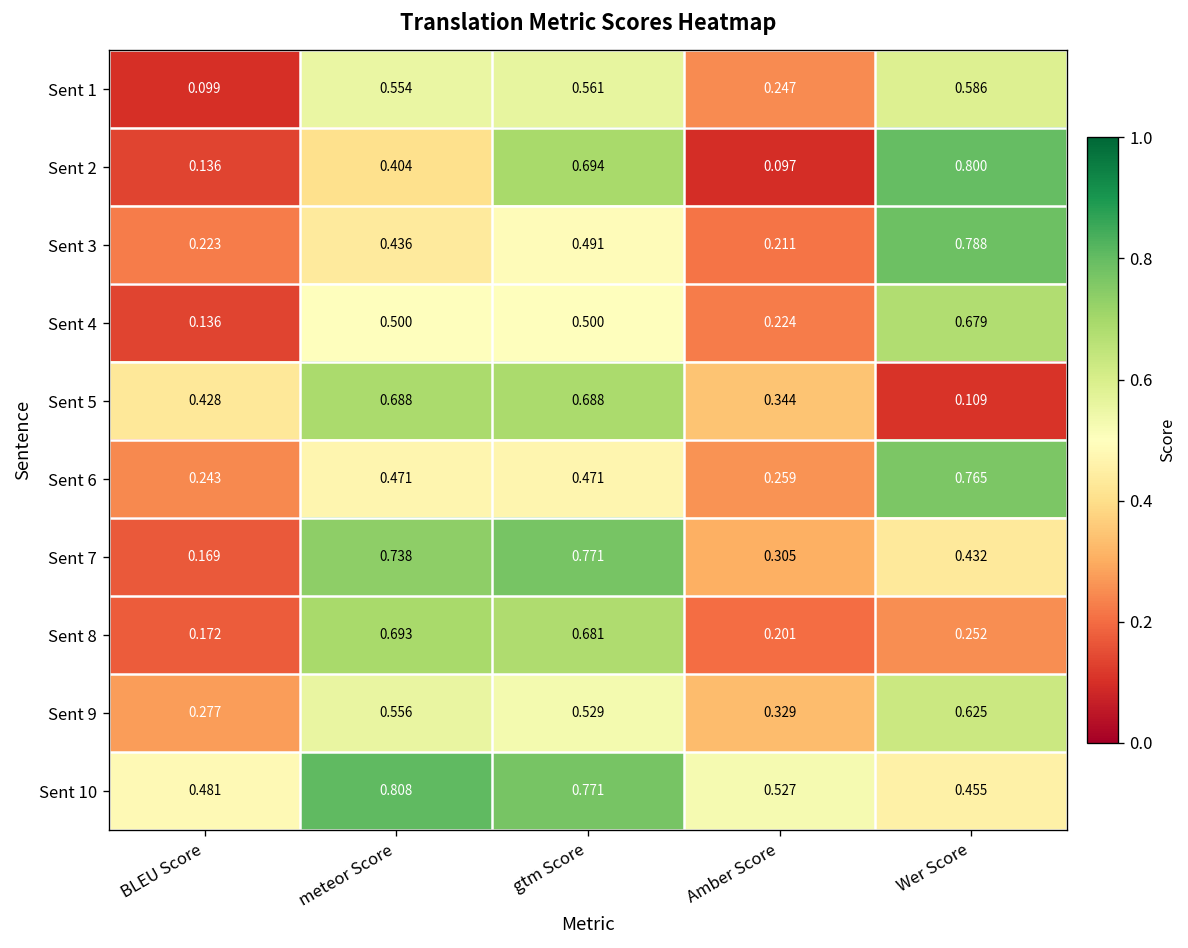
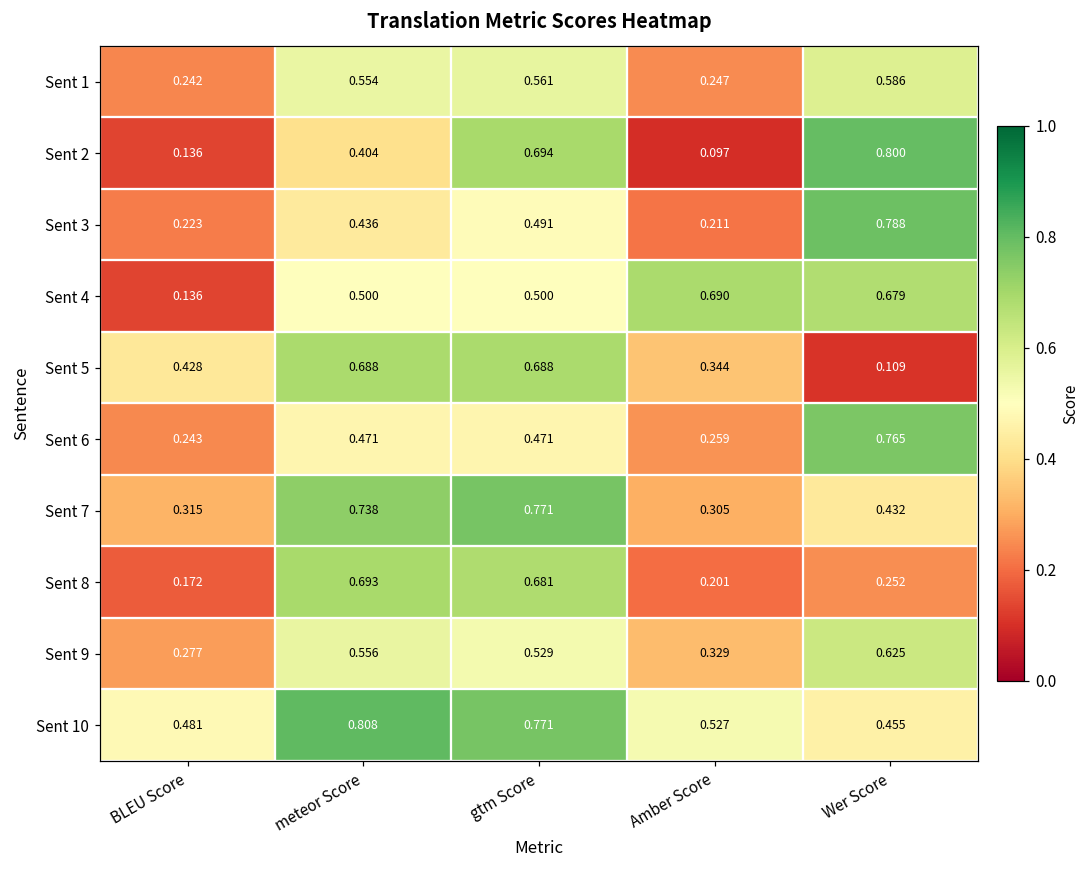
  {
    "Sent 1": {
-     "BLEU Score": 0.099,
+     "BLEU Score": 0.242,
      "meteor Score": 0.554,
      "gtm Score": 0.561,
      "Amber Score": 0.247,
      "Wer Score": 0.586
    },
    "Sent 2": {
      "BLEU Score": 0.136,
      "meteor Score": 0.404,
      "gtm Score": 0.694,
      "Amber Score": 0.097,
      "Wer Score": 0.800
    },
    "Sent 3": {
      "BLEU Score": 0.223,
      "meteor Score": 0.436,
      "gtm Score": 0.491,
      "Amber Score": 0.211,
      "Wer Score": 0.788
    },
    "Sent 4": {
      "BLEU Score": 0.136,
      "meteor Score": 0.500,
      "gtm Score": 0.500,
-     "Amber Score": 0.224,
+     "Amber Score": 0.690,
      "Wer Score": 0.679
    },
    "Sent 5": {
      "BLEU Score": 0.428,
      "meteor Score": 0.688,
      "gtm Score": 0.688,
      "Amber Score": 0.344,
      "Wer Score": 0.109
    },
    "Sent 6": {
      "BLEU Score": 0.243,
      "meteor Score": 0.471,
      "gtm Score": 0.471,
      "Amber Score": 0.259,
      "Wer Score": 0.765
    },
    "Sent 7": {
-     "BLEU Score": 0.169,
+     "BLEU Score": 0.315,
      "meteor Score": 0.738,
      "gtm Score": 0.771,
      "Amber Score": 0.305,
      "Wer Score": 0.432
    },
    "Sent 8": {
      "BLEU Score": 0.172,
      "meteor Score": 0.693,
      "gtm Score": 0.681,
      "Amber Score": 0.201,
      "Wer Score": 0.252
    },
    "Sent 9": {
      "BLEU Score": 0.277,
      "meteor Score": 0.556,
      "gtm Score": 0.529,
      "Amber Score": 0.329,
      "Wer Score": 0.625
    },
    "Sent 10": {
      "BLEU Score": 0.481,
      "meteor Score": 0.808,
      "gtm Score": 0.771,
      "Amber Score": 0.527,
      "Wer Score": 0.455
    }
  }
